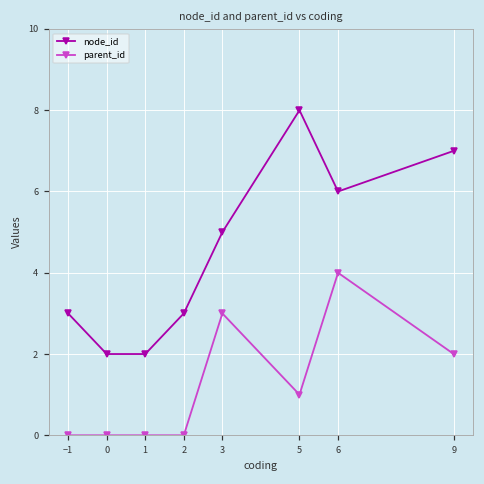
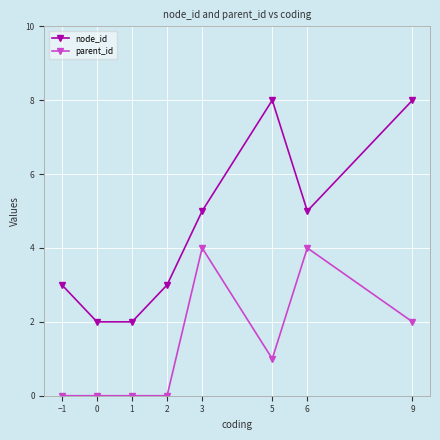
  {
    "node_id": {
      "−1": 3,
      "0": 2,
      "1": 2,
      "2": 3,
      "3": 5,
      "5": 8,
-     "6": 6,
-     "9": 7
+     "6": 5,
+     "9": 8
    },
    "parent_id": {
      "−1": 0,
      "0": 0,
      "1": 0,
      "2": 0,
-     "3": 3,
+     "3": 4,
      "5": 1,
      "6": 4,
      "9": 2
    }
  }
